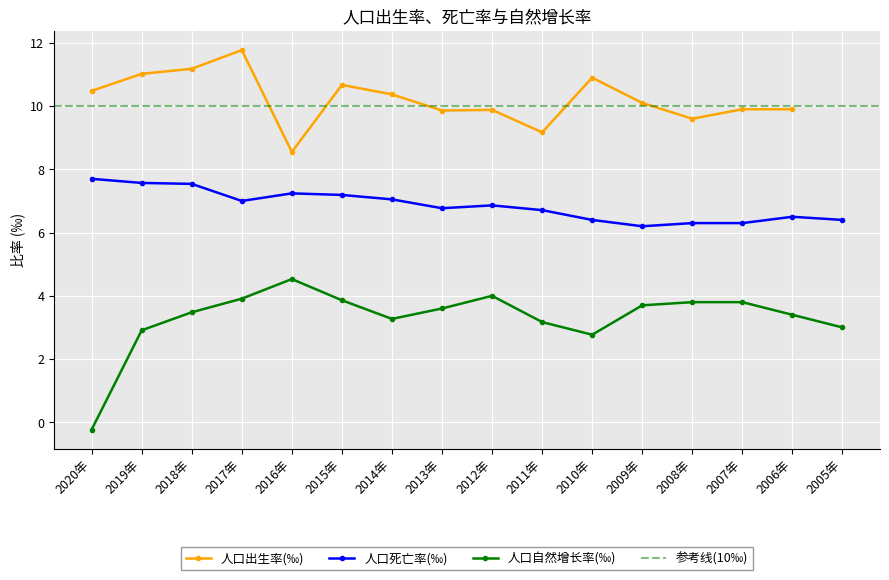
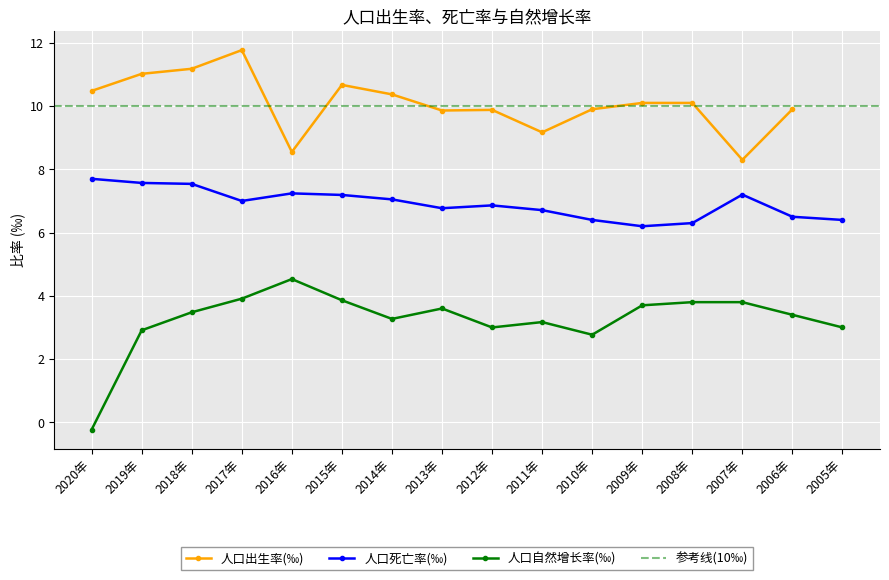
  {
    "人口出生率(‰)": {
      "2020年": 10.5,
      "2019年": 11.0,
      "2018年": 11.2,
      "2017年": 11.8,
      "2016年": 8.6,
      "2015年": 10.7,
      "2014年": 10.4,
      "2013年": 9.9,
      "2012年": 9.9,
      "2011年": 9.2,
-     "2010年": 10.9,
+     "2010年": 9.9,
      "2009年": 10.1,
-     "2008年": 9.6,
-     "2007年": 9.9,
+     "2008年": 10.1,
+     "2007年": 8.3,
      "2006年": 9.9
    },
    "人口死亡率(‰)": {
      "2020年": 7.7,
      "2019年": 7.6,
      "2018年": 7.5,
      "2017年": 7.0,
      "2016年": 7.2,
      "2015年": 7.2,
      "2014年": 7.1,
      "2013年": 6.8,
      "2012年": 6.9,
      "2011年": 6.7,
      "2010年": 6.4,
      "2009年": 6.2,
      "2008年": 6.3,
-     "2007年": 6.3,
+     "2007年": 7.2,
      "2006年": 6.5,
      "2005年": 6.4
    },
    "人口自然增长率(‰)": {
      "2020年": -0.2,
      "2019年": 2.9,
      "2018年": 3.5,
      "2017年": 3.9,
      "2016年": 4.5,
      "2015年": 3.9,
      "2014年": 3.3,
      "2013年": 3.6,
-     "2012年": 4,
+     "2012年": 3,
      "2011年": 3.2,
      "2010年": 2.8,
      "2009年": 3.7,
      "2008年": 3.8,
      "2007年": 3.8,
      "2006年": 3.4,
      "2005年": 3
    }
  }
